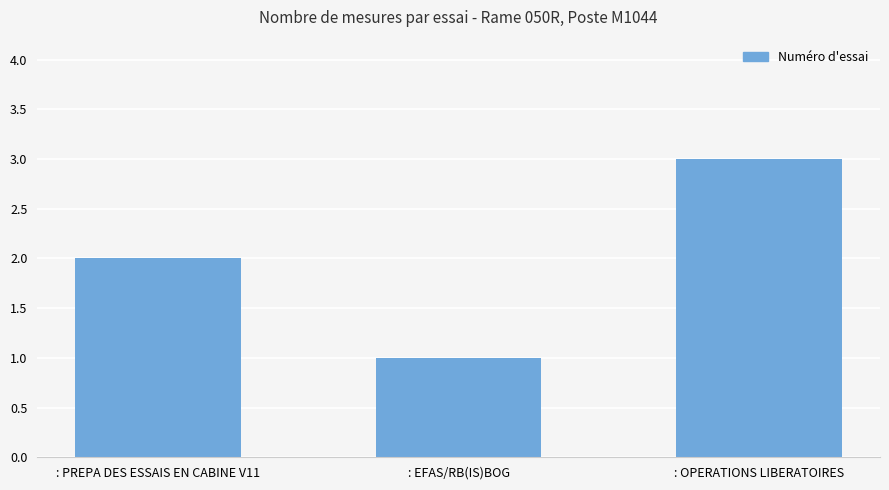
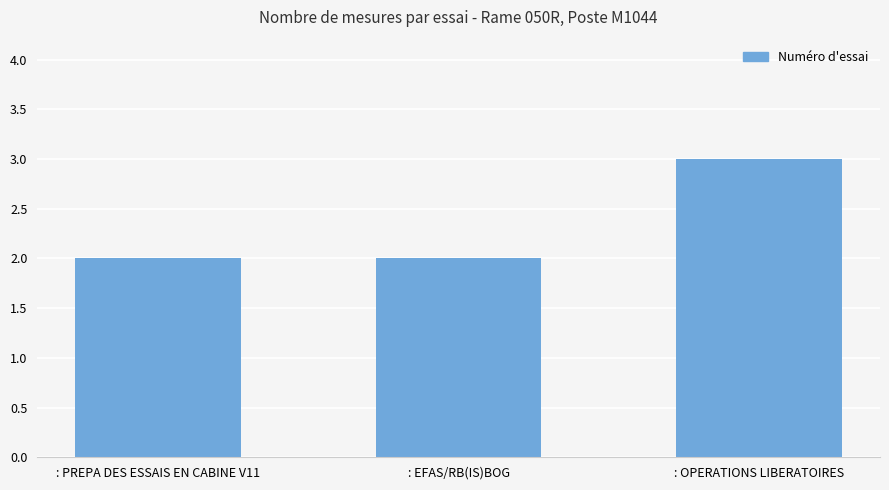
  {
    ": PREPA DES ESSAIS EN CABINE V11": 2,
-   ": EFAS/RB(IS)BOG": 1,
+   ": EFAS/RB(IS)BOG": 2,
    ": OPERATIONS LIBERATOIRES": 3
  }
